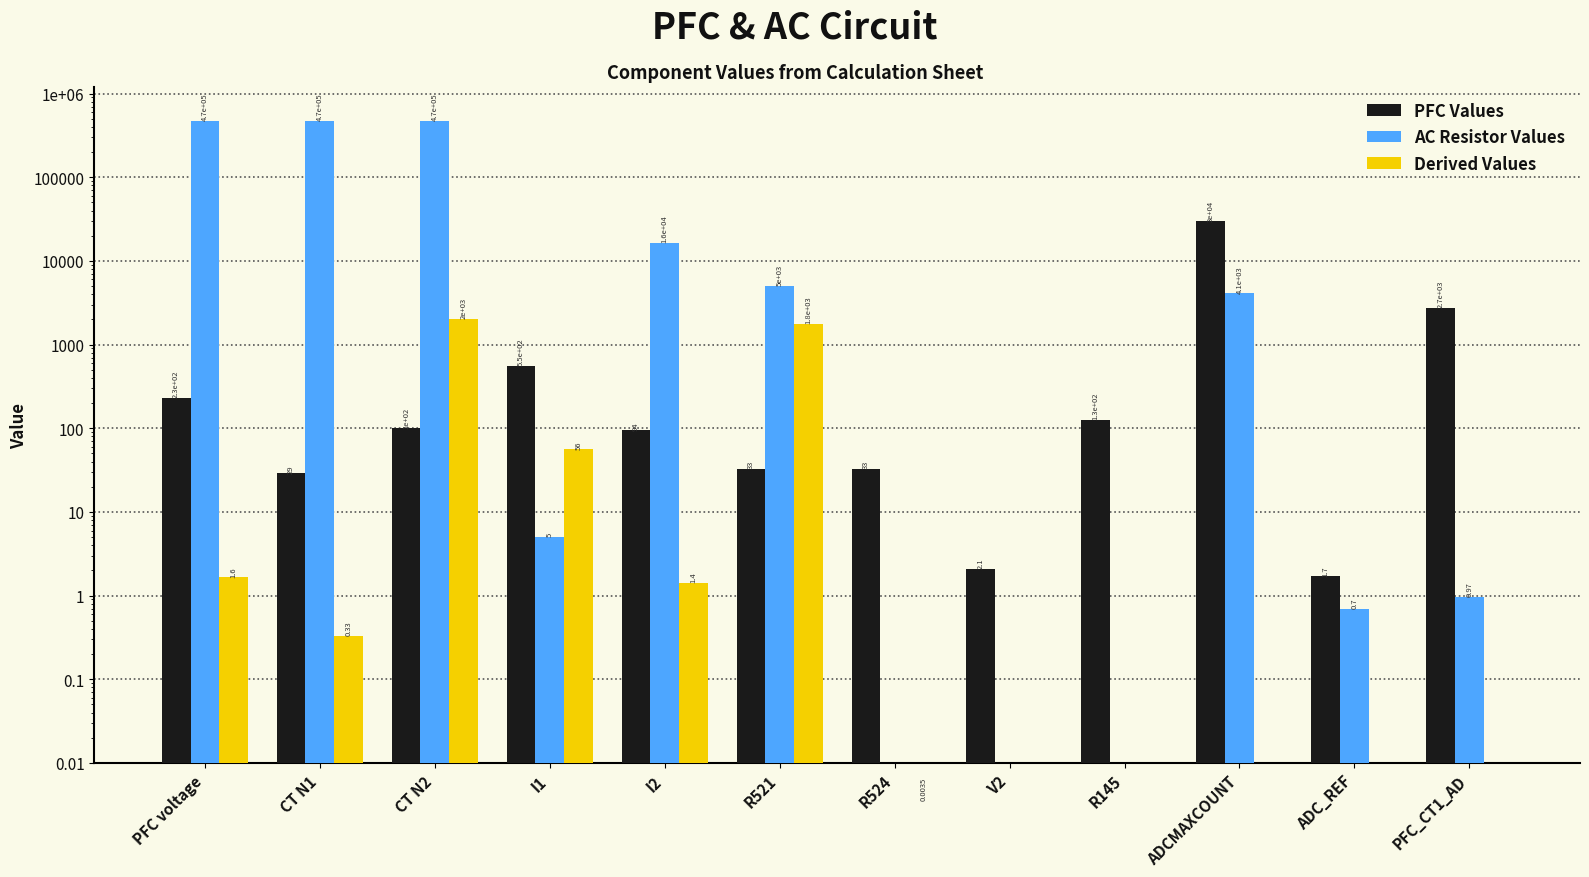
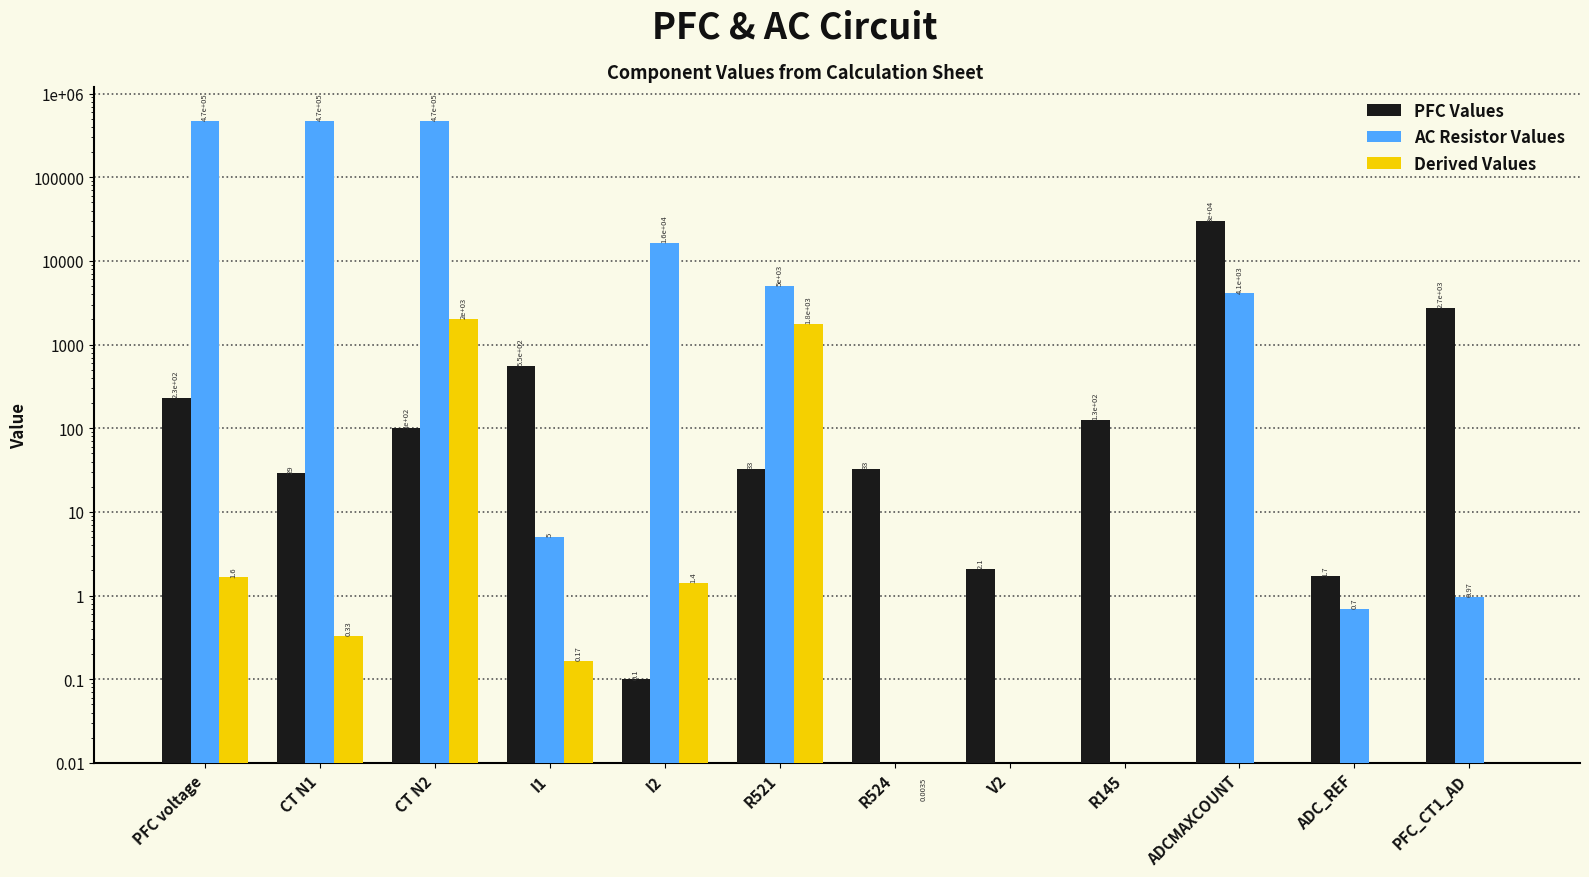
  {
    "PFC Values": {
      "PFC voltage": "2.3e+02",
      "CT N1": "29",
      "CT N2": "1e+02",
-     "I2": "94",
+     "I2": "0.1",
      "R521": "33",
      "R524": "33",
      "V2": "2.1",
      "ADC_REF": "1.7"
    },
    "AC Resistor Values": {
      "PFC voltage": "4.7e+05",
      "CT N1": "4.7e+05",
      "CT N2": "4.7e+05",
      "I1": "5",
      "R521": "5e+03",
      "ADC_REF": "0.7",
      "PFC_CT1_AD": "0.97"
    },
    "Derived Values": {
      "PFC voltage": "1.6",
      "CT N1": "0.33",
-     "I1": "56",
+     "I1": "0.17",
      "I2": "1.4"
    }
  }
